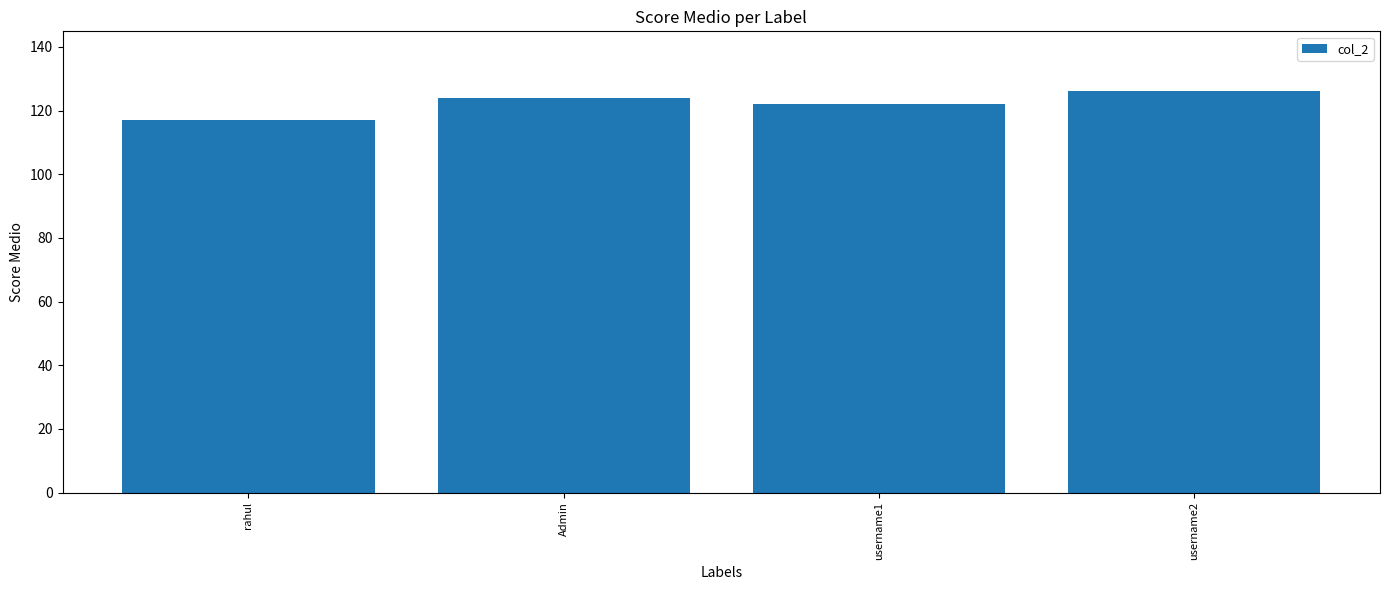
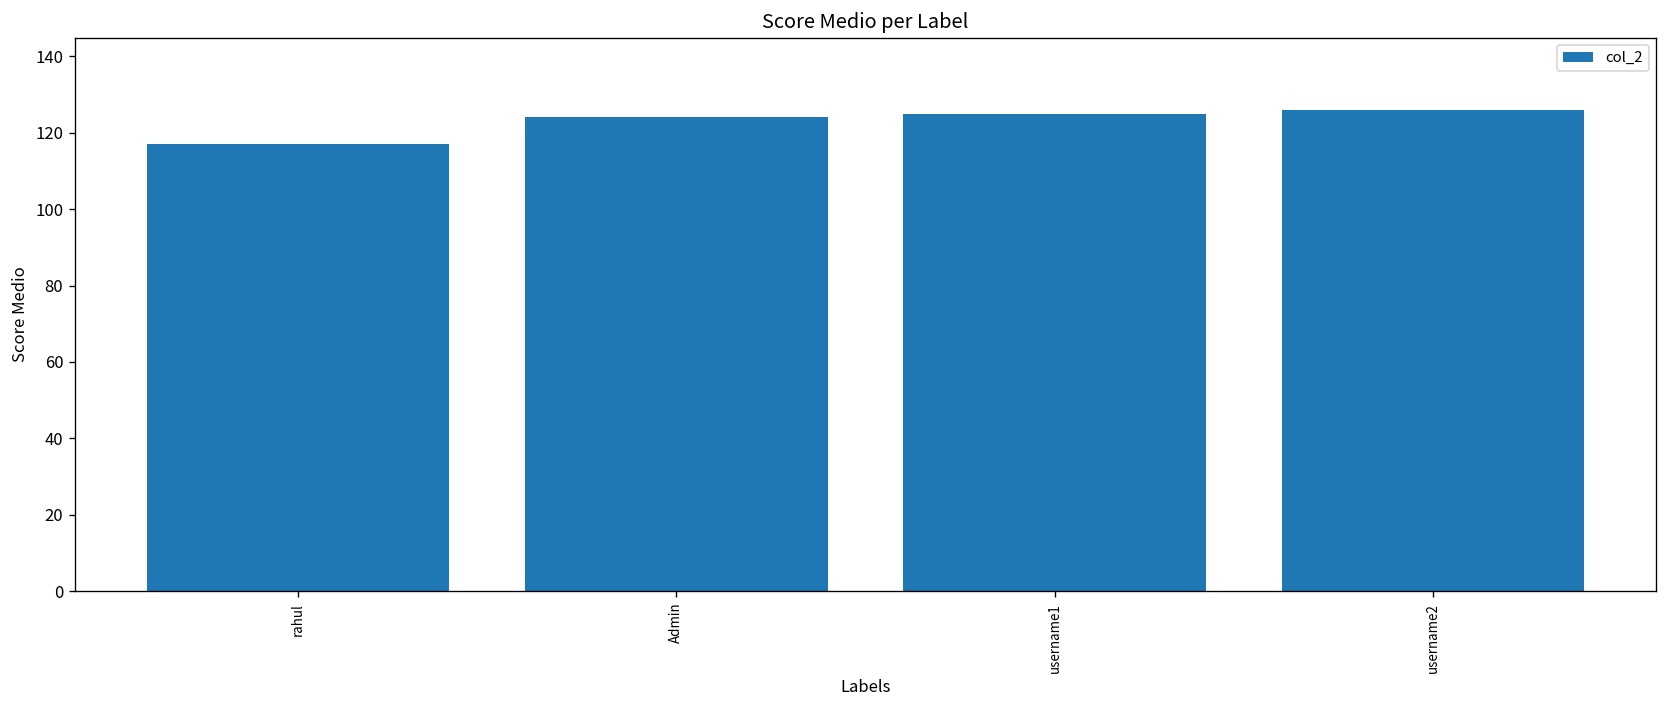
  {
    "rahul": 117,
    "Admin": 124,
-   "username1": 122,
+   "username1": 125,
    "username2": 126
  }
